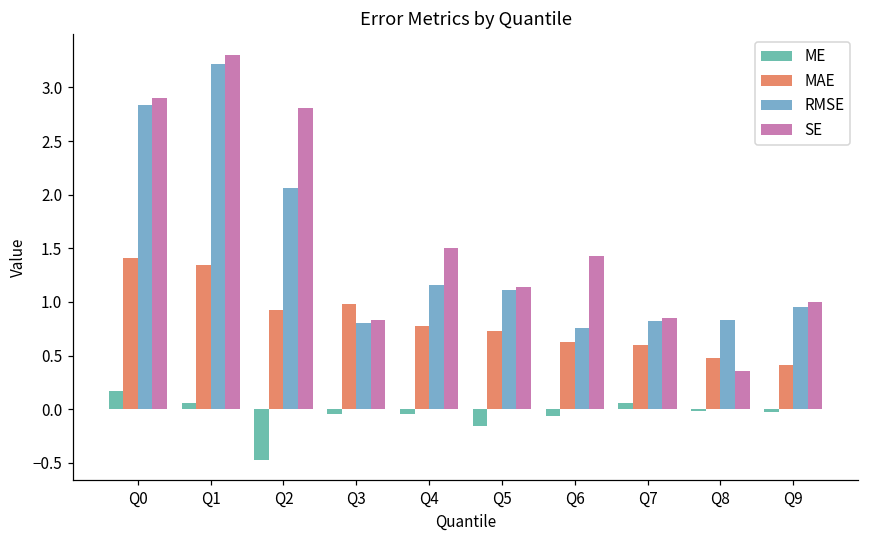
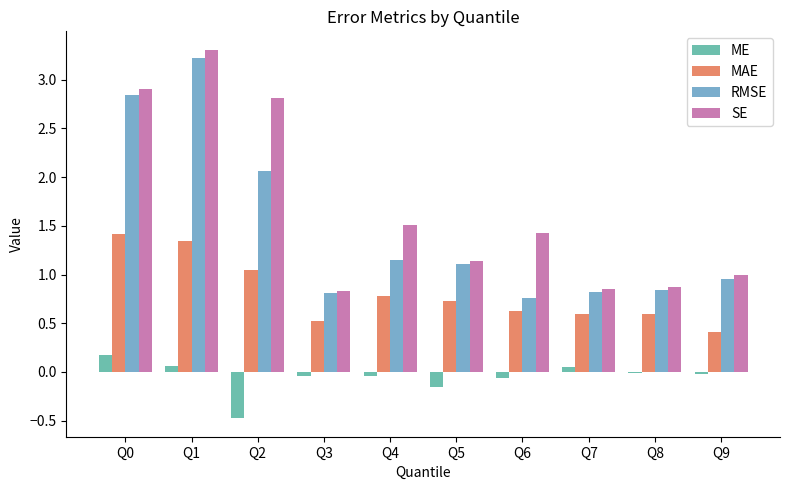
  {
    "MAE": {
      "Q0": 1.4,
      "Q1": 1.3,
-     "Q2": 0.9,
-     "Q3": 1.0,
+     "Q2": 1.0,
+     "Q3": 0.5,
      "Q4": 0.8,
      "Q5": 0.7,
      "Q6": 0.6,
      "Q7": 0.6,
-     "Q8": 0.5,
+     "Q8": 0.6,
      "Q9": 0.4
    },
    "SE": {
      "Q0": 2.9,
      "Q1": 3.3,
      "Q2": 2.8,
      "Q3": 0.8,
      "Q4": 1.5,
      "Q5": 1.1,
      "Q6": 1.4,
      "Q7": 0.8,
-     "Q8": 0.4,
+     "Q8": 0.9,
      "Q9": 1.0
    }
  }
